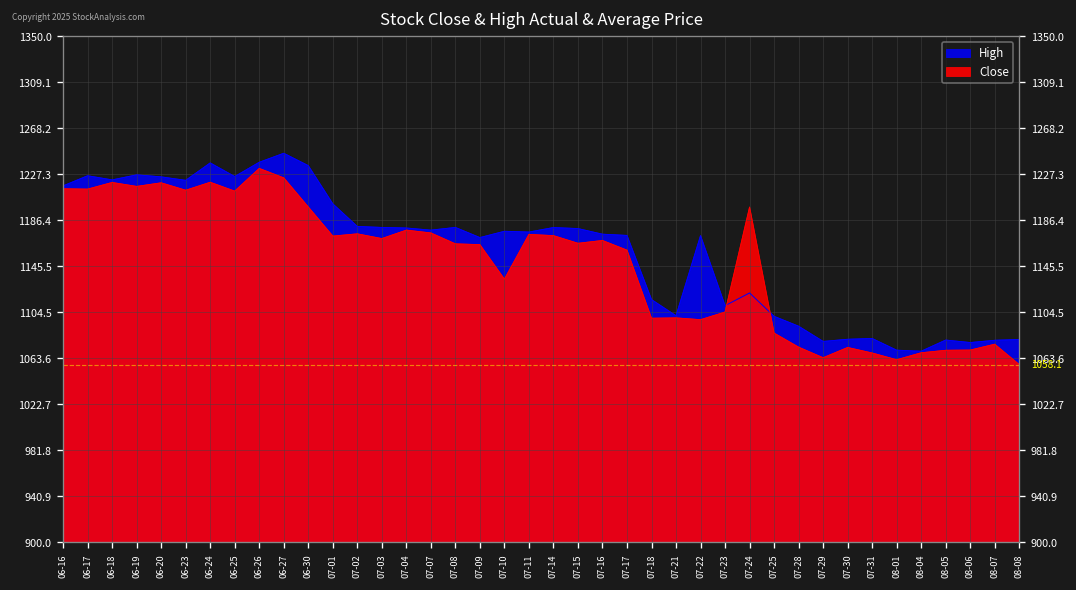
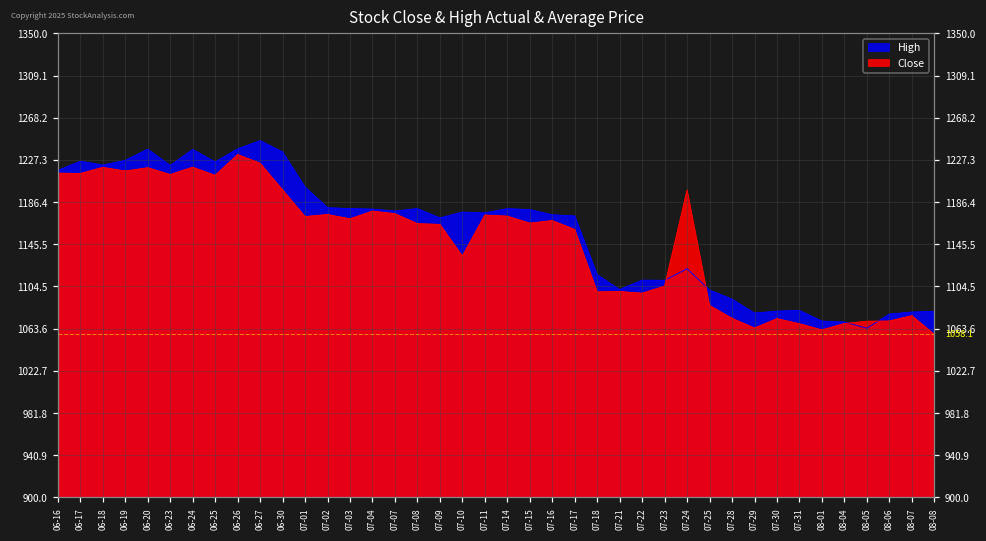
  {
    "High": {
      "06-17": 1230,
      "06-19": 1230,
-     "06-20": 1220,
+     "06-20": 1240,
      "06-23": 1220,
      "06-24": 1240,
      "06-25": 1230,
      "06-26": 1240,
      "06-27": 1250,
      "06-30": 1230,
      "07-01": 1200,
      "07-02": 1180,
      "07-03": 1180,
      "07-08": 1180,
      "07-09": 1170,
      "07-10": 1180,
      "07-14": 1180,
      "07-15": 1180,
      "07-16": 1170,
      "07-17": 1170,
      "07-18": 1120,
-     "07-22": 1170,
+     "07-22": 1110,
      "07-23": 1110,
      "07-24": 1120,
      "07-25": 1100,
      "07-28": 1090,
      "07-29": 1080,
      "07-30": 1080,
      "07-31": 1080,
      "08-01": 1070,
-     "08-05": 1080,
+     "08-05": 1060,
      "08-06": 1080,
      "08-07": 1080,
      "08-08": 1080
    },
    "Close": {
      "08-08": 1058.1
    }
  }
